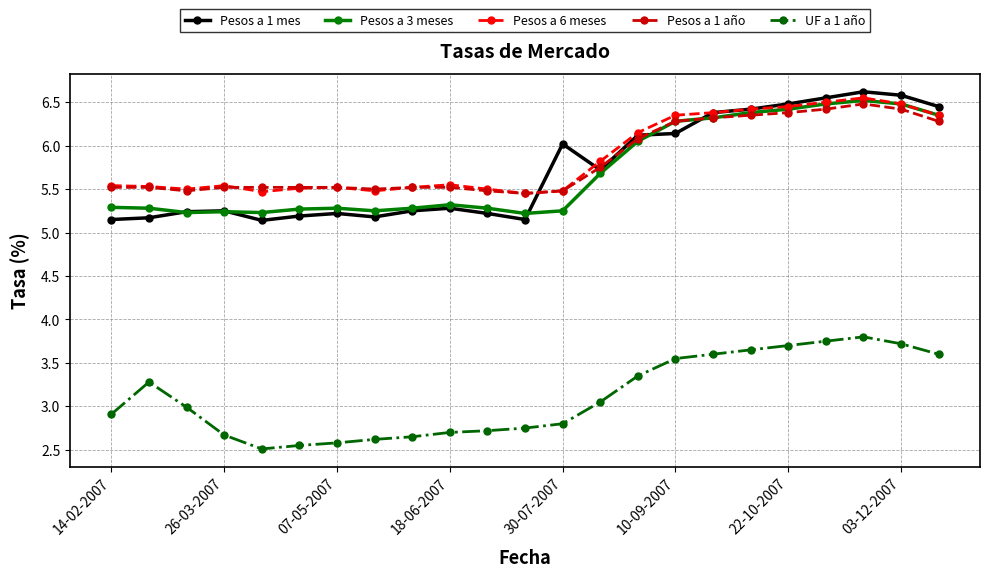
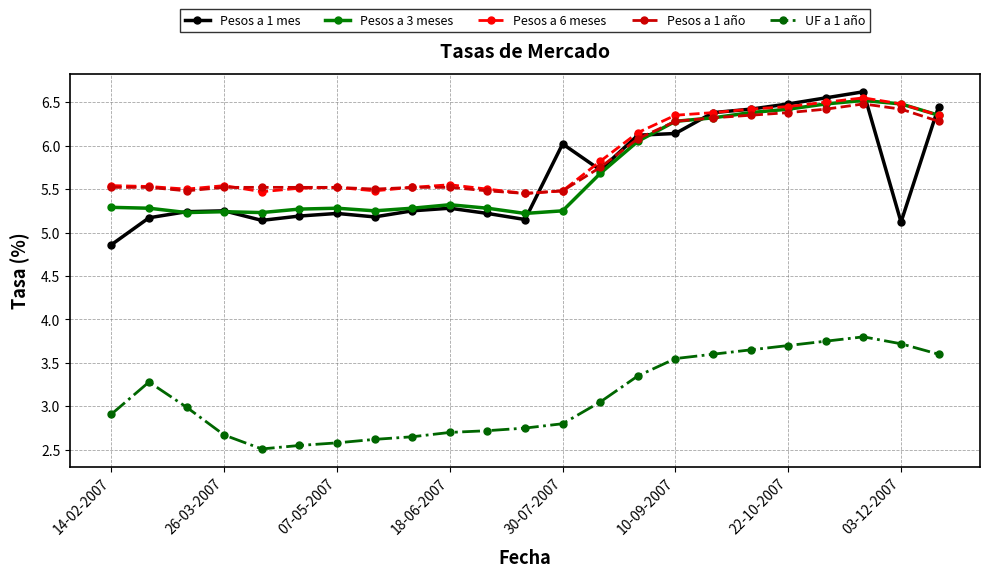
  {
    "Pesos a 1 mes": {
-     "14-02-2007": 5.2,
+     "14-02-2007": 4.9,
      "07-05-2007": 5.2,
      "18-06-2007": 5.3,
      "30-07-2007": 6.0,
      "10-09-2007": 6.1,
      "22-10-2007": 6.5,
-     "03-12-2007": 6.6
+     "03-12-2007": 5.1
    }
  }
